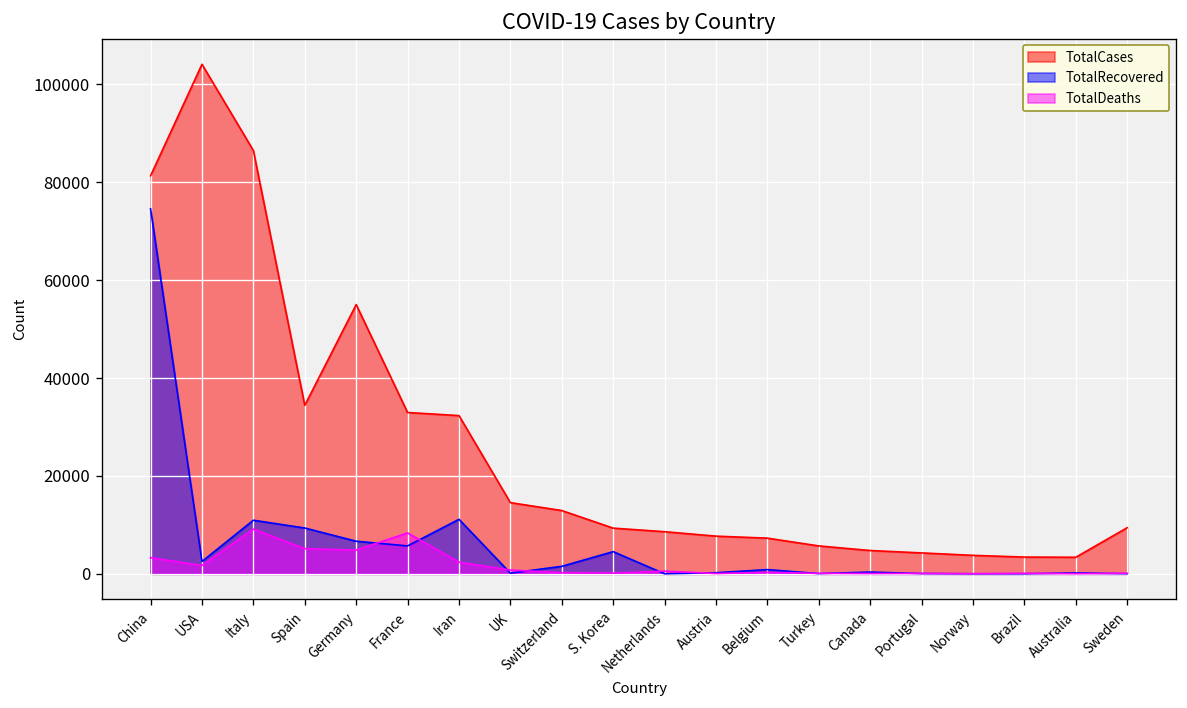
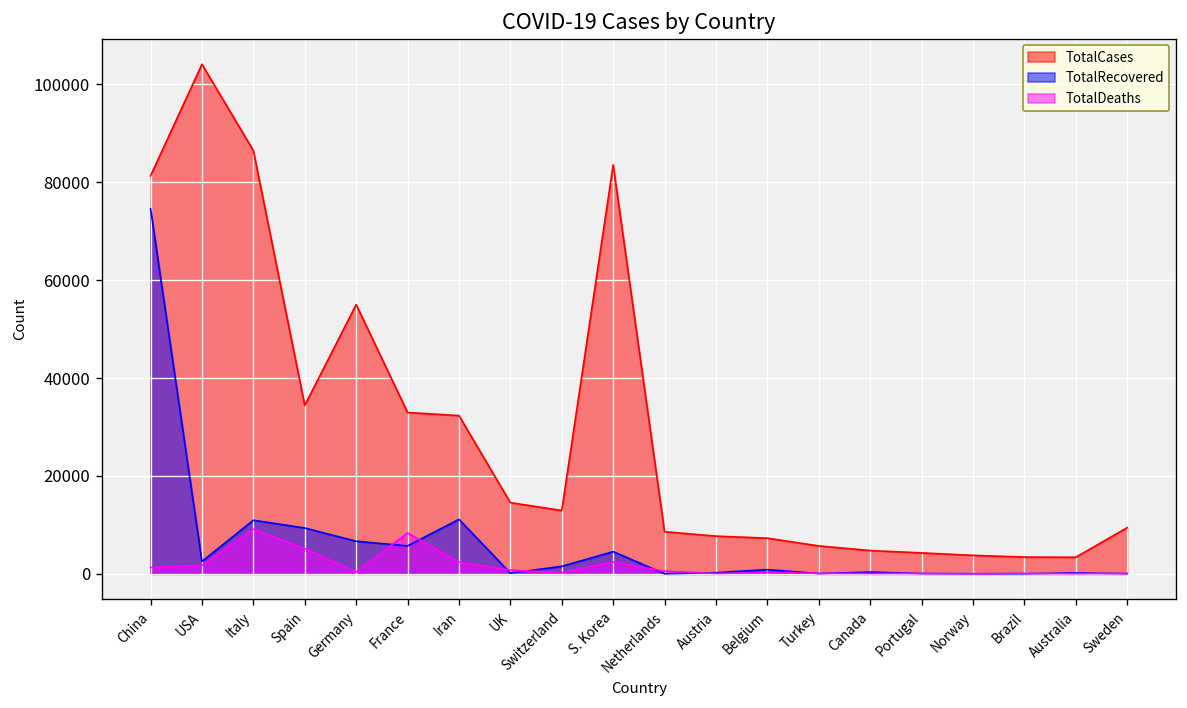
  {
    "TotalCases": {
      "China": 81000,
      "USA": 104000,
      "Italy": 86000,
      "Spain": 34000,
      "Germany": 55000,
      "France": 33000,
      "Iran": 32000,
      "UK": 15000,
      "Switzerland": 13000,
-     "S. Korea": 9000,
+     "S. Korea": 84000,
      "Netherlands": 9000,
      "Austria": 8000,
      "Belgium": 7000,
      "Turkey": 6000,
      "Canada": 5000,
      "Portugal": 4000,
      "Norway": 4000,
      "Brazil": 3000,
      "Australia": 3000,
      "Sweden": 9000
    },
    "TotalRecovered": {
      "China": 75000,
      "USA": 3000,
      "Italy": 11000,
      "Spain": 9000,
      "Germany": 7000,
      "France": 6000,
      "Iran": 11000,
      "Switzerland": 2000,
      "S. Korea": 5000
    },
    "TotalDeaths": {
-     "China": 3000,
+     "China": 1000,
      "USA": 2000,
      "Italy": 9000,
      "Spain": 5000,
-     "Germany": 5000,
+     "Germany": 0,
      "France": 8000,
      "Iran": 2000,
      "Switzerland": 0,
-     "S. Korea": 0
+     "S. Korea": 2000
    }
  }
